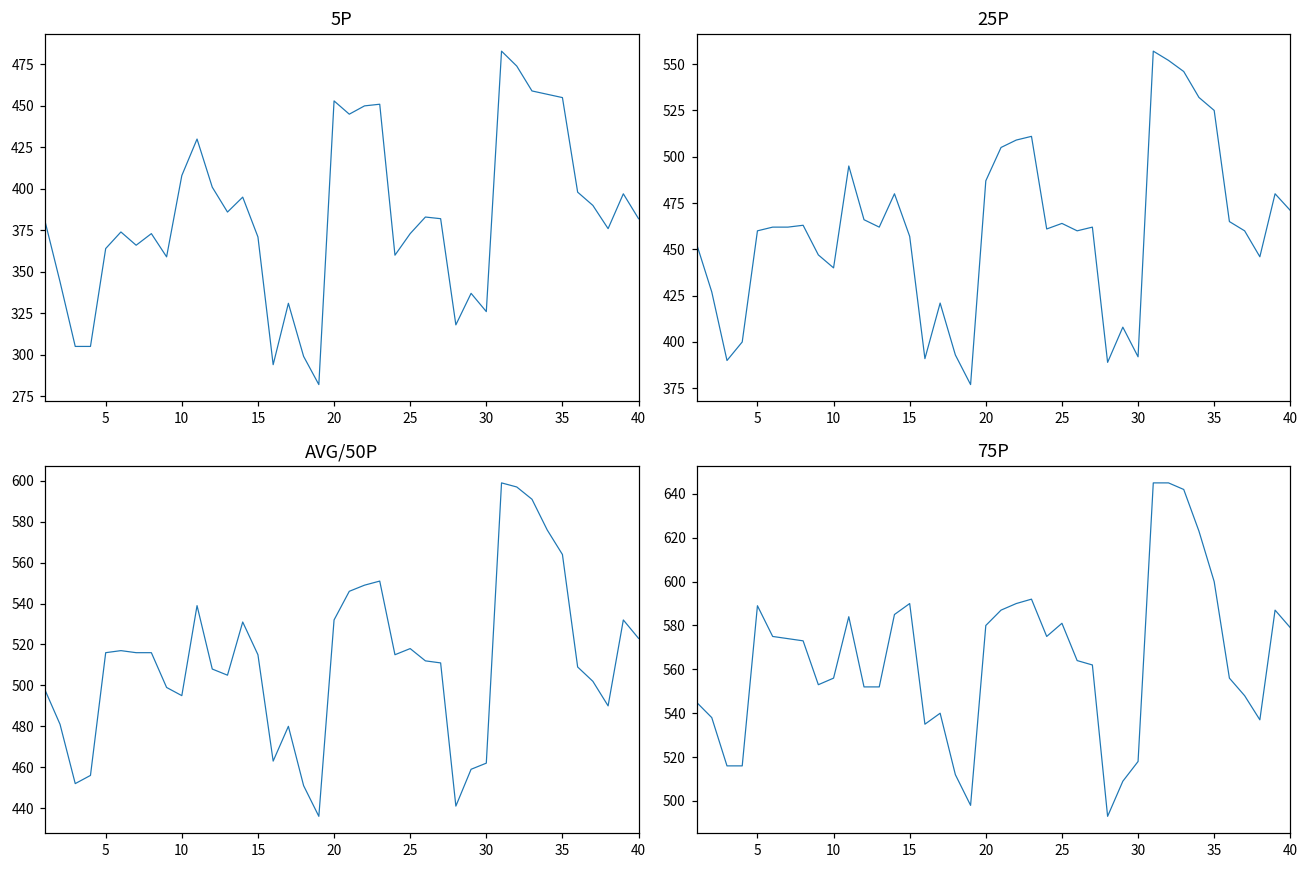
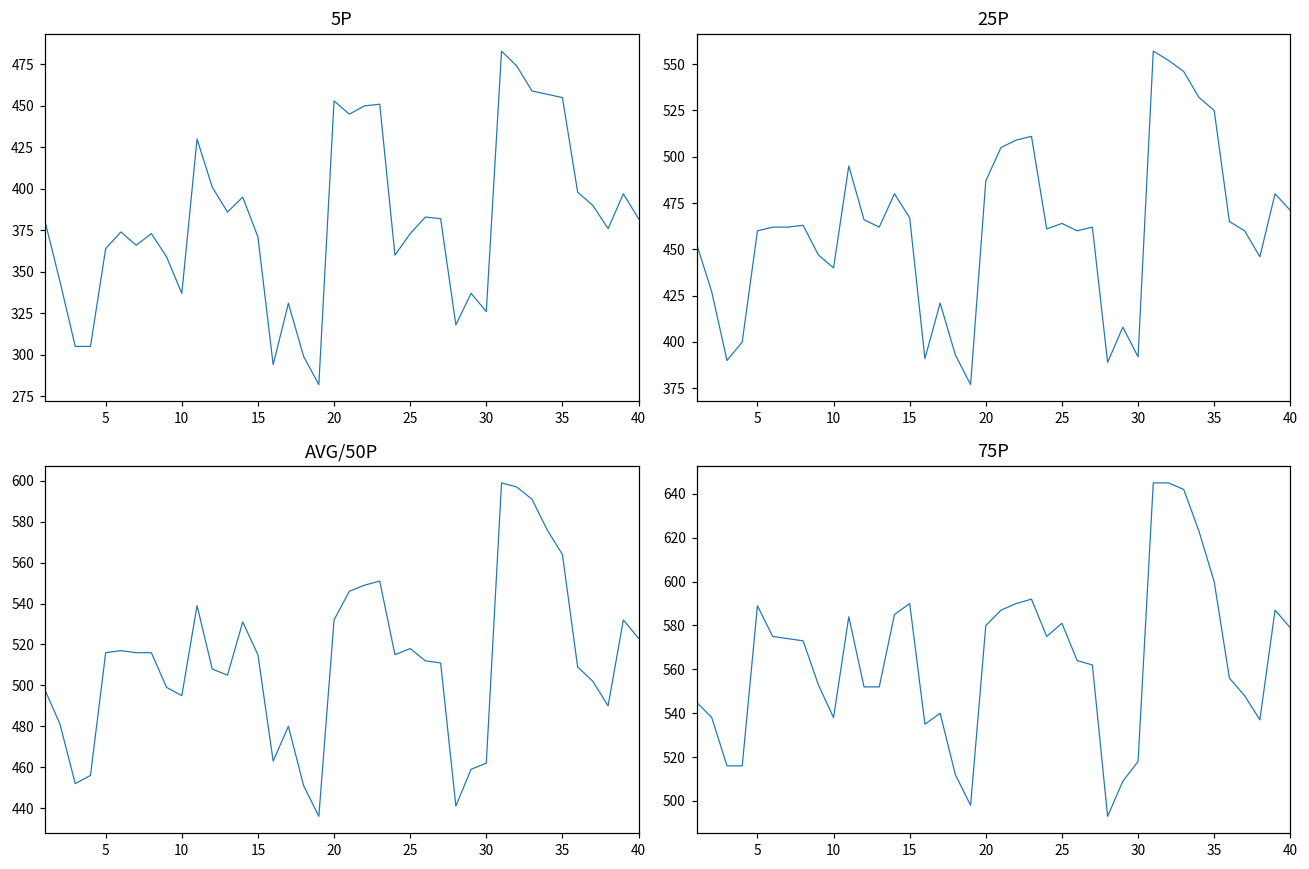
  {
    "5P": {
      "5": 364,
-     "10": 408,
+     "10": 337,
      "15": 371,
      "20": 453,
      "25": 373,
      "30": 326,
      "35": 455,
      "40": 382
    },
    "25P": {
      "5": 460,
      "10": 440,
-     "15": 457,
+     "15": 467,
      "20": 487,
      "25": 464,
      "30": 392,
      "35": 525,
      "40": 471
    },
    "AVG/50P": {
      "5": 516,
      "10": 495,
      "15": 515,
      "20": 532,
      "25": 518,
      "30": 462,
      "35": 564,
      "40": 523
    },
    "75P": {
      "5": 589,
-     "10": 556,
+     "10": 538,
      "15": 590,
      "20": 580,
      "25": 581,
      "30": 518,
      "35": 600,
      "40": 579
    }
  }
